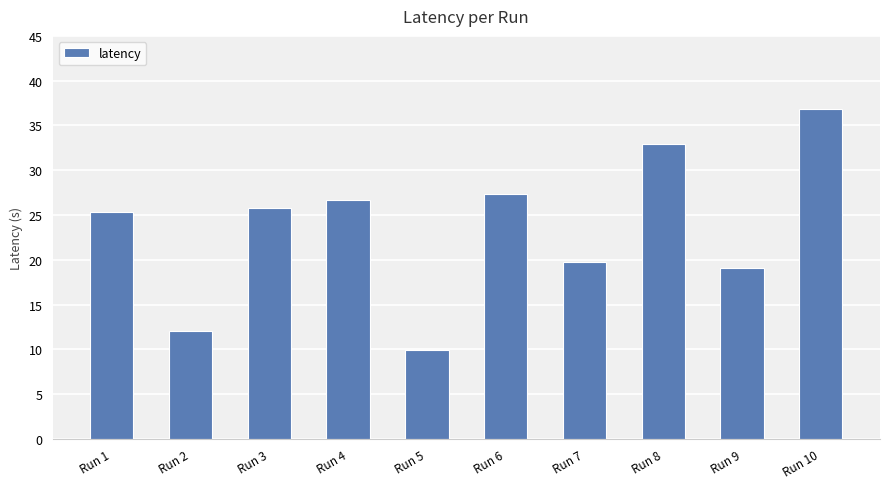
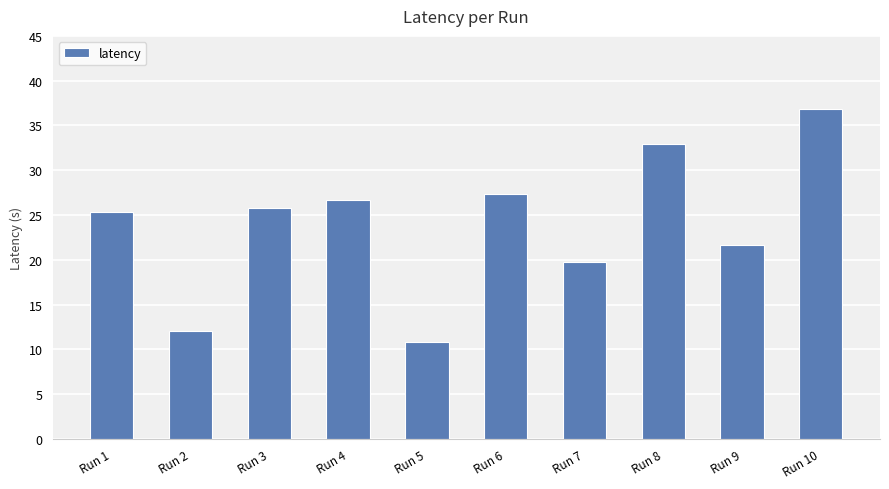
  {
    "Run 1": 25,
    "Run 2": 12,
    "Run 3": 26,
    "Run 4": 27,
-   "Run 5": 10,
+   "Run 5": 11,
    "Run 6": 27,
    "Run 7": 20,
    "Run 8": 33,
-   "Run 9": 19,
+   "Run 9": 22,
    "Run 10": 37
  }
